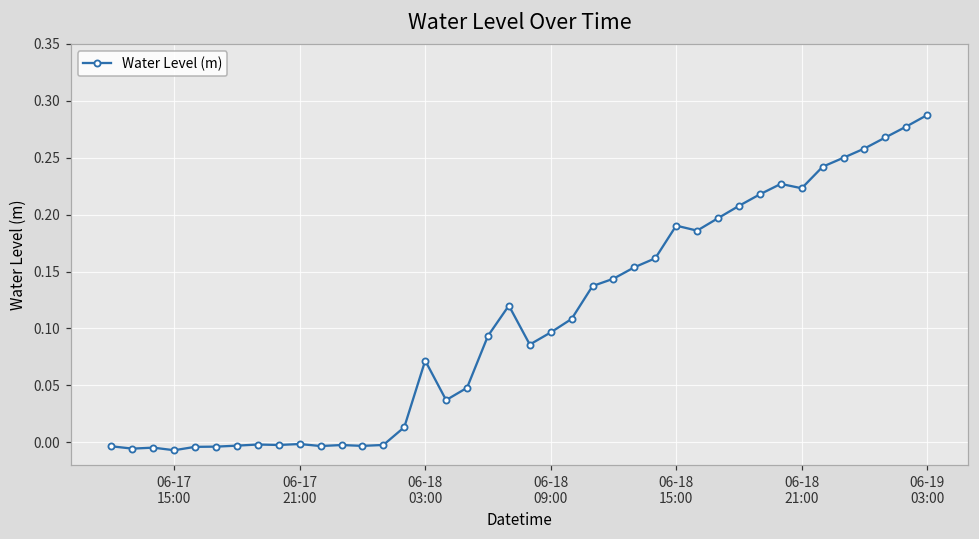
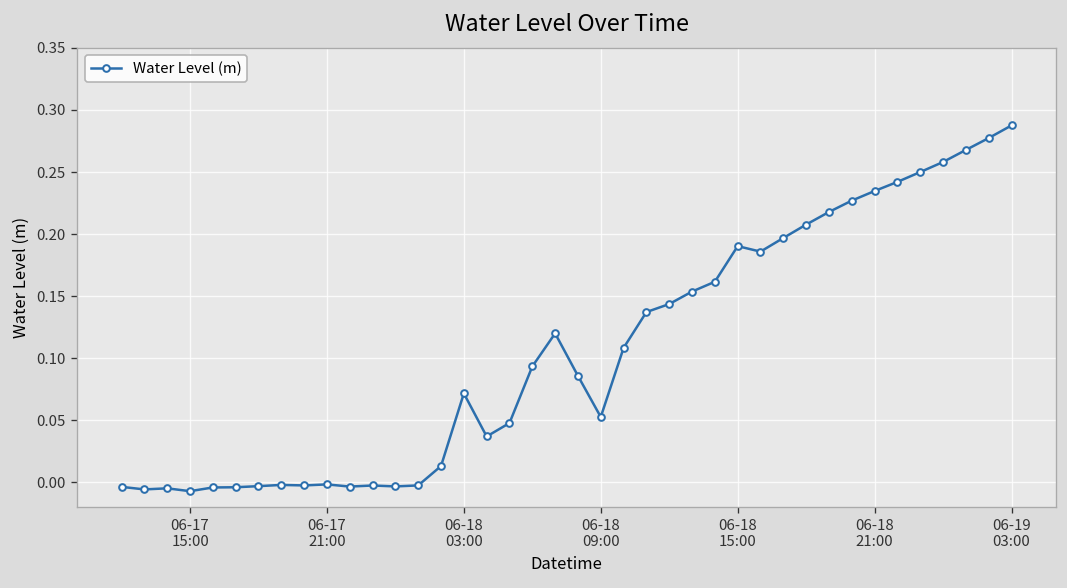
  {
    "06-17 15:00": -0.007,
    "06-17 21:00": -0.002,
    "06-18 03:00": 0.072,
-   "06-18 09:00": 0.096,
+   "06-18 09:00": 0.053,
    "06-18 15:00": 0.190,
-   "06-18 21:00": 0.223,
+   "06-18 21:00": 0.235,
    "06-19 03:00": 0.288
  }
